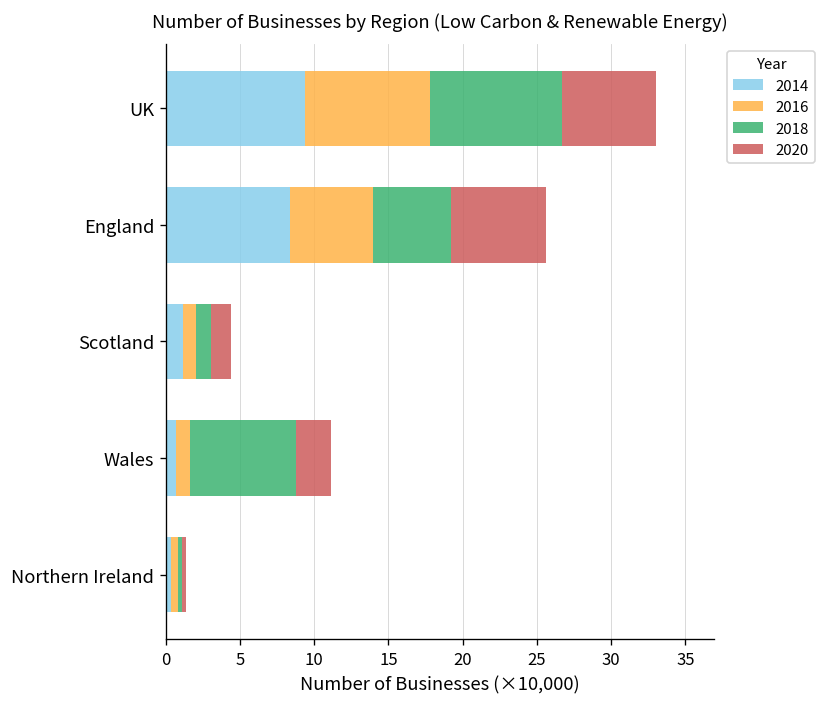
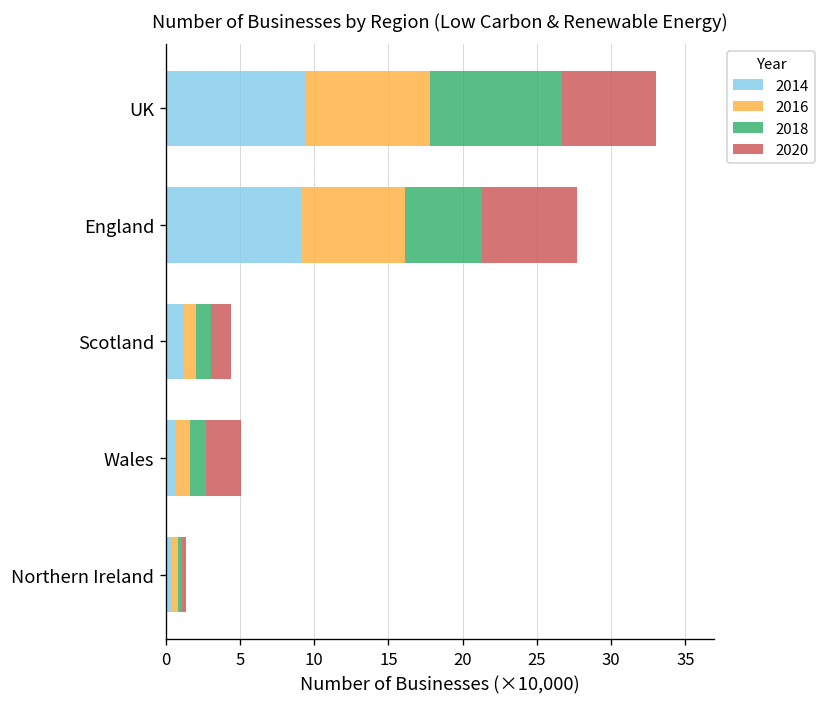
  {
    "2014": {
      "UK": 9.4,
-     "England": 8.4,
+     "England": 9.1,
      "Scotland": 1.2,
      "Wales": 0.7,
      "Northern Ireland": 0.4
    },
    "2016": {
      "UK": 8.4,
-     "England": 5.6,
+     "England": 7.0,
      "Scotland": 0.9,
      "Wales": 0.9,
      "Northern Ireland": 0.4
    },
    "2018": {
      "UK": 8.9,
      "England": 5.2,
      "Scotland": 1.0,
-     "Wales": 7.2,
+     "Wales": 1.1,
      "Northern Ireland": 0.3
    },
    "2020": {
      "UK": 6.3,
      "England": 6.4,
      "Scotland": 1.4,
      "Wales": 2.3,
      "Northern Ireland": 0.3
    }
  }
